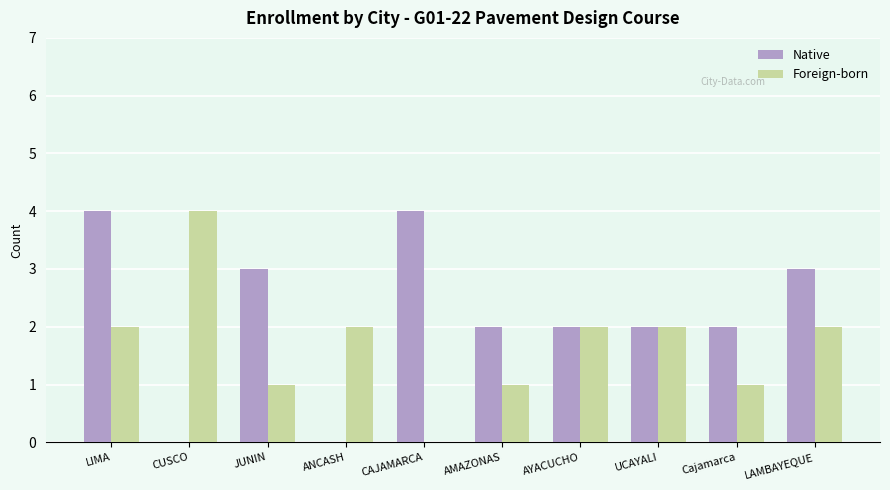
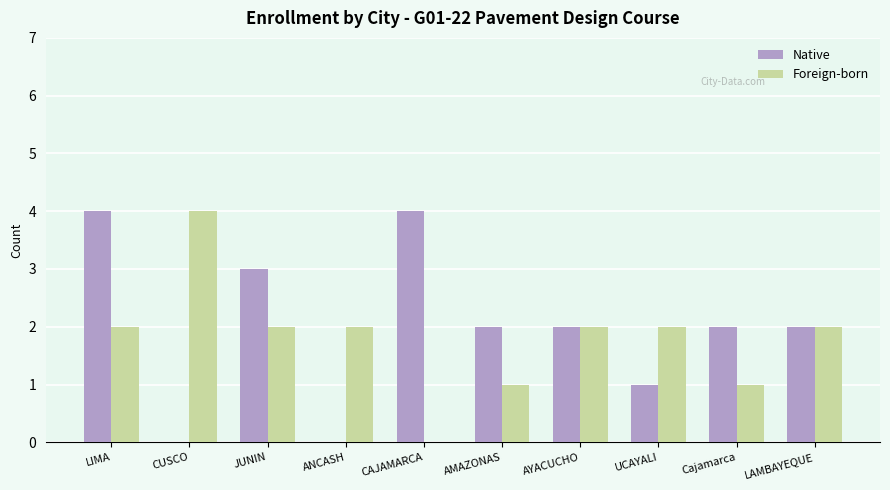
  {
    "Native": {
      "LIMA": 4,
      "CUSCO": 0,
      "JUNIN": 3,
      "ANCASH": 0,
      "CAJAMARCA": 4,
      "AMAZONAS": 2,
      "AYACUCHO": 2,
-     "UCAYALI": 2,
+     "UCAYALI": 1,
      "Cajamarca": 2,
-     "LAMBAYEQUE": 3
+     "LAMBAYEQUE": 2
    },
    "Foreign-born": {
      "LIMA": 2,
      "CUSCO": 4,
-     "JUNIN": 1,
+     "JUNIN": 2,
      "ANCASH": 2,
      "CAJAMARCA": 0,
      "AMAZONAS": 1,
      "AYACUCHO": 2,
      "UCAYALI": 2,
      "Cajamarca": 1,
      "LAMBAYEQUE": 2
    }
  }
